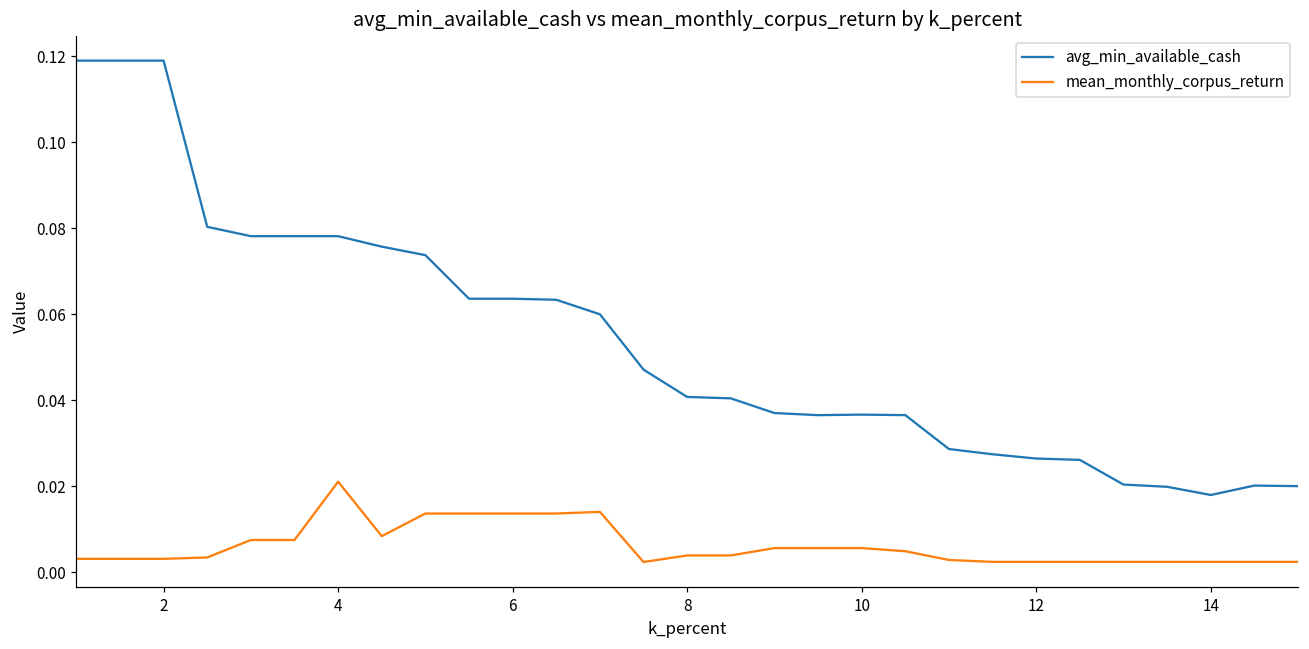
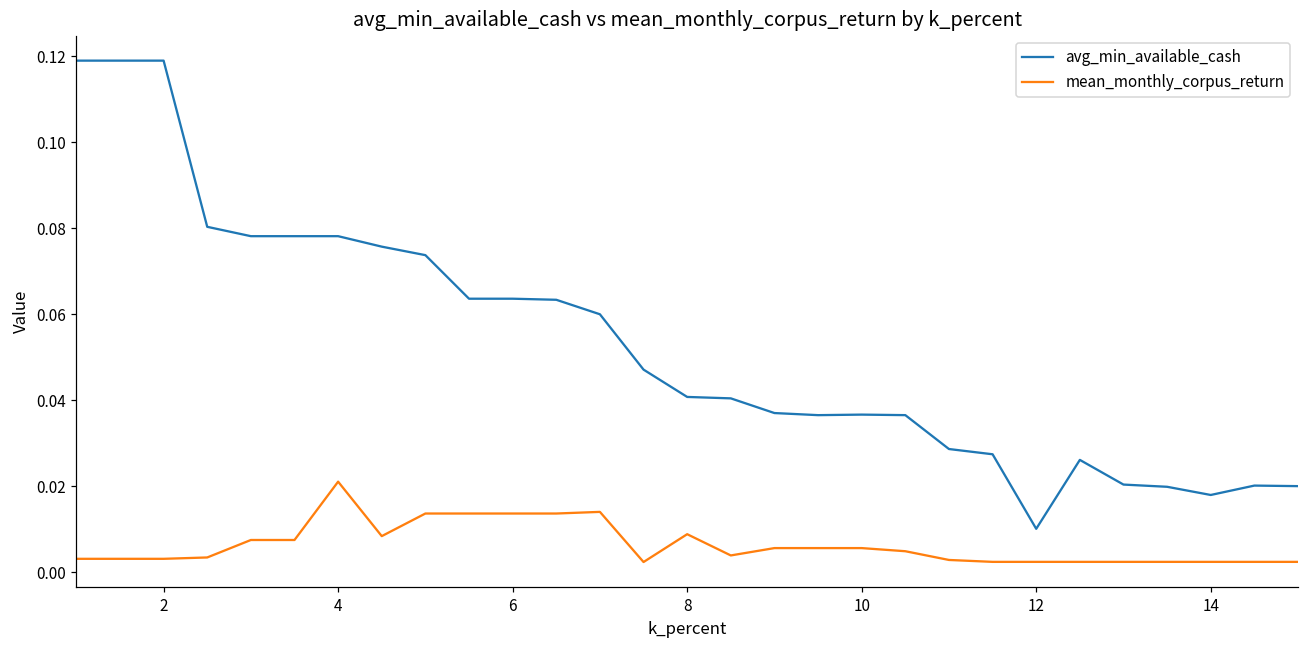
  {
    "avg_min_available_cash": {
      "2": 0.119,
      "4": 0.078,
      "6": 0.064,
      "8": 0.041,
      "10": 0.037,
-     "12": 0.026,
+     "12": 0.010,
      "14": 0.018
    },
    "mean_monthly_corpus_return": {
      "2": 0.003,
      "4": 0.021,
      "6": 0.014,
-     "8": 0.004,
+     "8": 0.009,
      "10": 0.006,
      "12": 0.002,
      "14": 0.002
    }
  }
